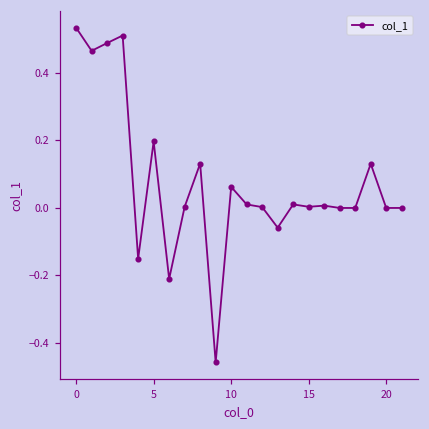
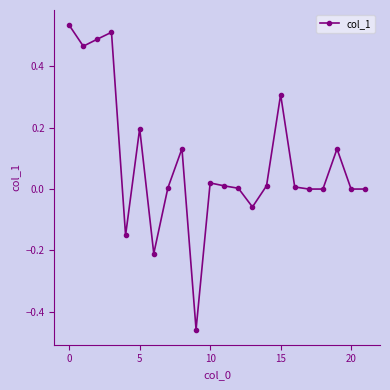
  {
    "0": 0.53,
    "5": 0.20,
-   "10": 0.06,
-   "15": 0.00,
+   "10": 0.02,
+   "15": 0.31,
    "20": 0.00
  }
